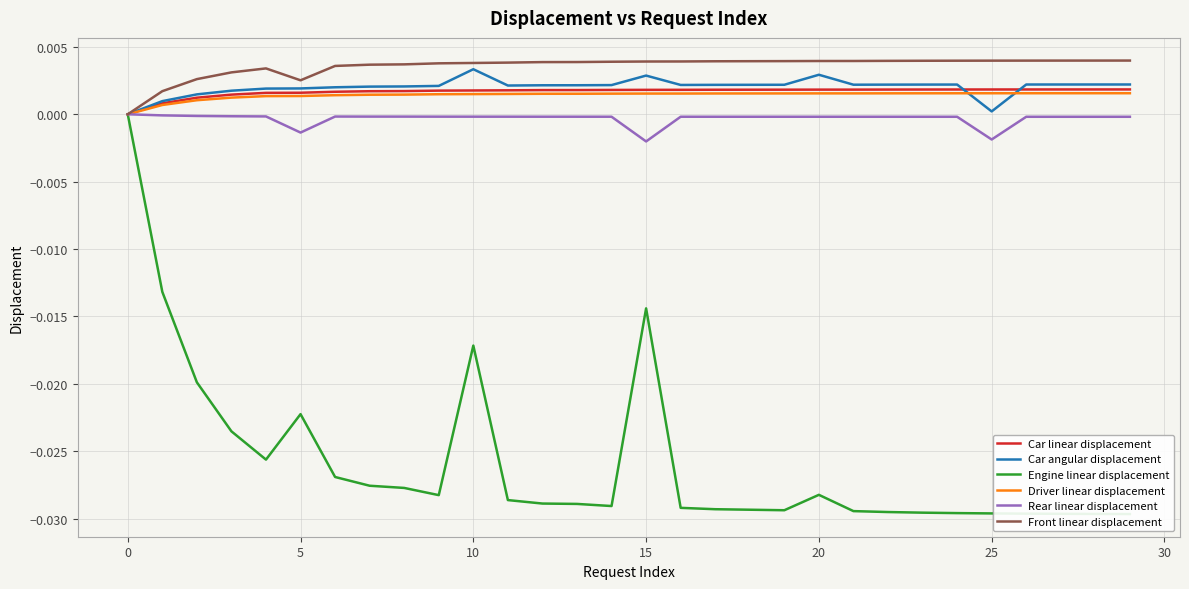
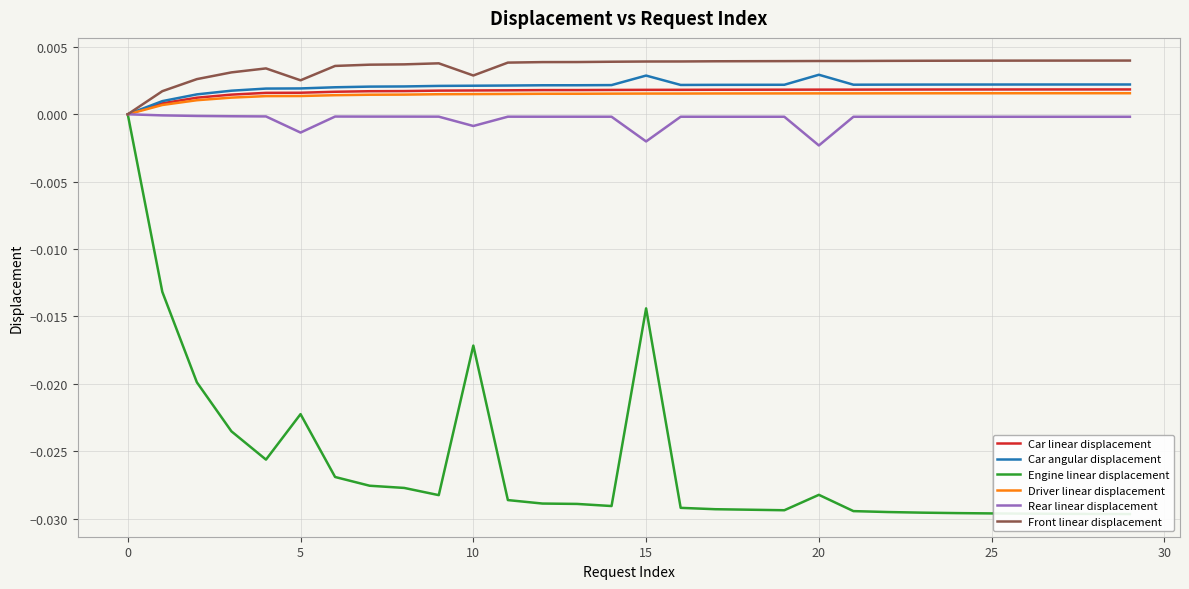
  {
    "Car linear displacement": {
      "5": 0.0016,
      "10": 0.0018,
      "15": 0.0018,
      "20": 0.0018,
      "25": 0.0018
    },
    "Car angular displacement": {
      "5": 0.0019,
-     "10": 0.0033,
+     "10": 0.0021,
      "15": 0.0029,
      "20": 0.0029,
-     "25": 0.0002
+     "25": 0.0022
    },
    "Engine linear displacement": {
      "5": -0.0223,
      "10": -0.0172,
      "15": -0.0144,
      "20": -0.0282,
      "25": -0.0296
    },
    "Driver linear displacement": {
      "5": 0.0014,
      "10": 0.0015,
      "15": 0.0015,
      "20": 0.0016,
      "25": 0.0016
    },
    "Rear linear displacement": {
      "5": -0.0014,
-     "10": -0.0002,
+     "10": -0.0009,
      "15": -0.0020,
-     "20": -0.0002,
-     "25": -0.0019
+     "20": -0.0023,
+     "25": -0.0002
    },
    "Front linear displacement": {
      "5": 0.0025,
-     "10": 0.0038,
+     "10": 0.0029,
      "15": 0.0039,
      "20": 0.0040,
      "25": 0.0040
    }
  }
